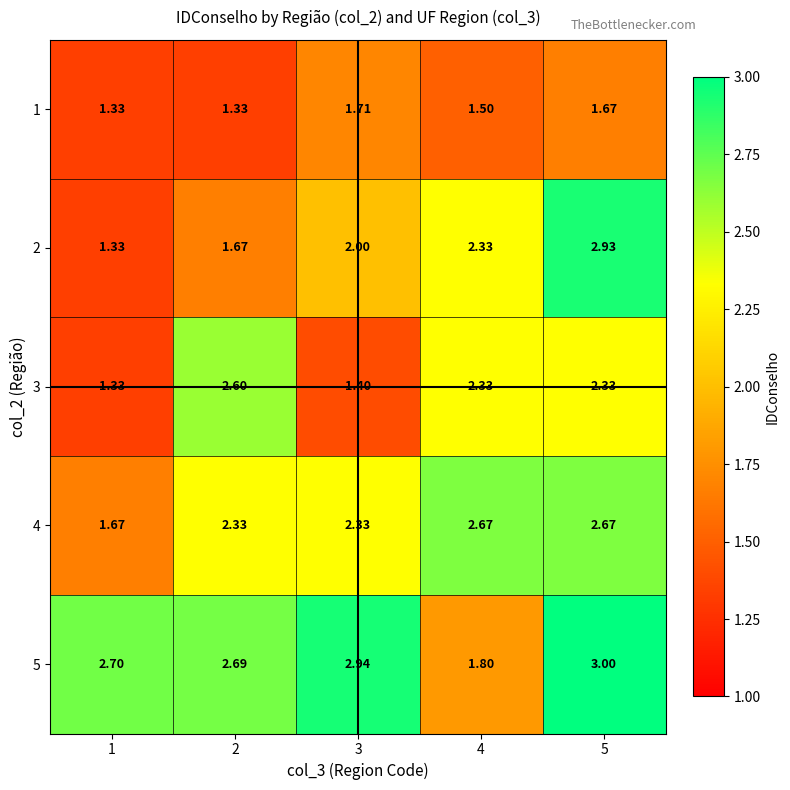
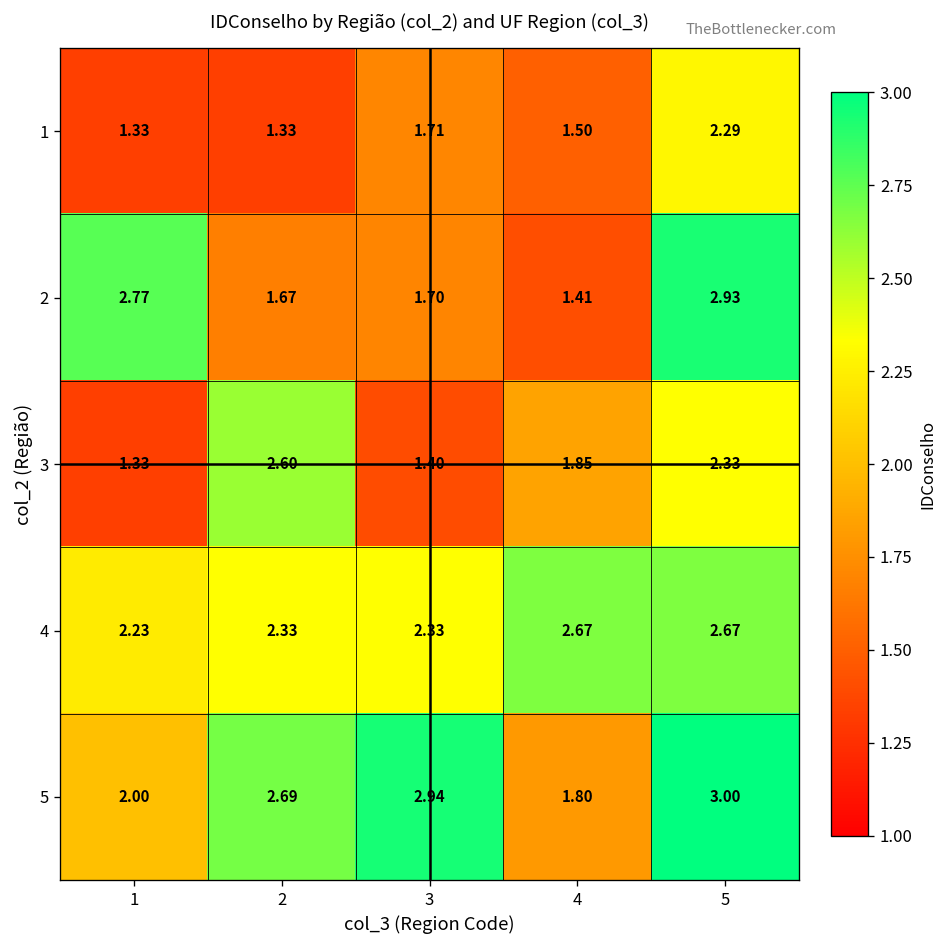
  {
    "1": {
      "1": 1.33,
      "2": 1.33,
      "3": 1.71,
      "4": 1.50,
-     "5": 1.67
+     "5": 2.29
    },
    "2": {
-     "1": 1.33,
+     "1": 2.77,
      "2": 1.67,
-     "3": 2.00,
-     "4": 2.33,
+     "3": 1.70,
+     "4": 1.41,
      "5": 2.93
    },
    "3": {
      "1": 1.33,
      "2": 2.60,
      "3": 1.40,
-     "4": 2.33,
+     "4": 1.85,
      "5": 2.33
    },
    "4": {
-     "1": 1.67,
+     "1": 2.23,
      "2": 2.33,
      "3": 2.33,
      "4": 2.67,
      "5": 2.67
    },
    "5": {
-     "1": 2.70,
+     "1": 2.00,
      "2": 2.69,
      "3": 2.94,
      "4": 1.80,
      "5": 3.00
    }
  }
